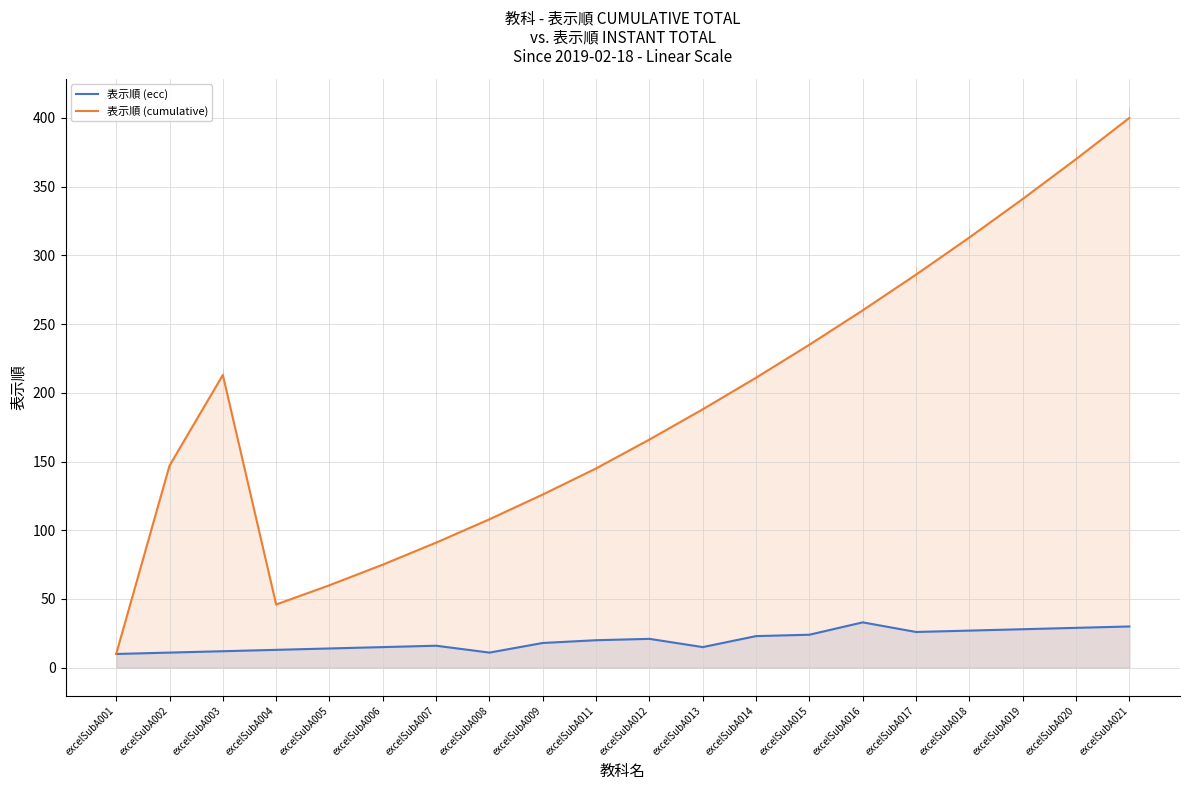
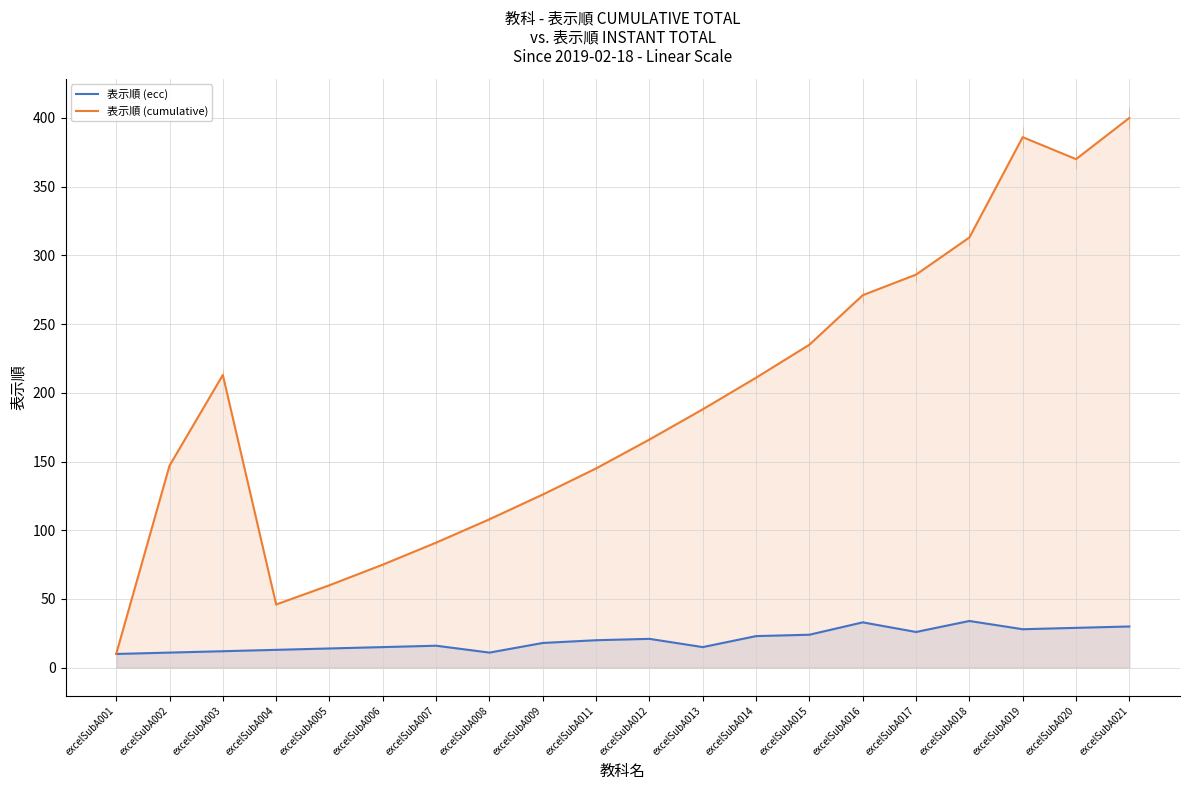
  {
    "表示順 (ecc)": {
      "excelSubA002": 11,
      "excelSubA003": 12,
      "excelSubA004": 13,
      "excelSubA005": 14,
      "excelSubA006": 15,
      "excelSubA007": 16,
      "excelSubA008": 11,
      "excelSubA009": 18,
      "excelSubA011": 20,
      "excelSubA012": 21,
      "excelSubA013": 15,
      "excelSubA014": 23,
      "excelSubA015": 24,
      "excelSubA016": 33,
      "excelSubA017": 26,
-     "excelSubA018": 27,
+     "excelSubA018": 34,
      "excelSubA019": 28,
      "excelSubA020": 29,
      "excelSubA021": 30
    },
    "表示順 (cumulative)": {
      "excelSubA002": 147,
      "excelSubA003": 213,
      "excelSubA004": 46,
      "excelSubA005": 60,
      "excelSubA006": 75,
      "excelSubA007": 91,
      "excelSubA008": 108,
      "excelSubA009": 126,
      "excelSubA011": 145,
      "excelSubA012": 166,
      "excelSubA013": 188,
      "excelSubA014": 211,
      "excelSubA015": 235,
-     "excelSubA016": 260,
+     "excelSubA016": 271,
      "excelSubA017": 286,
      "excelSubA018": 313,
-     "excelSubA019": 341,
+     "excelSubA019": 386,
      "excelSubA020": 370,
      "excelSubA021": 400
    }
  }
